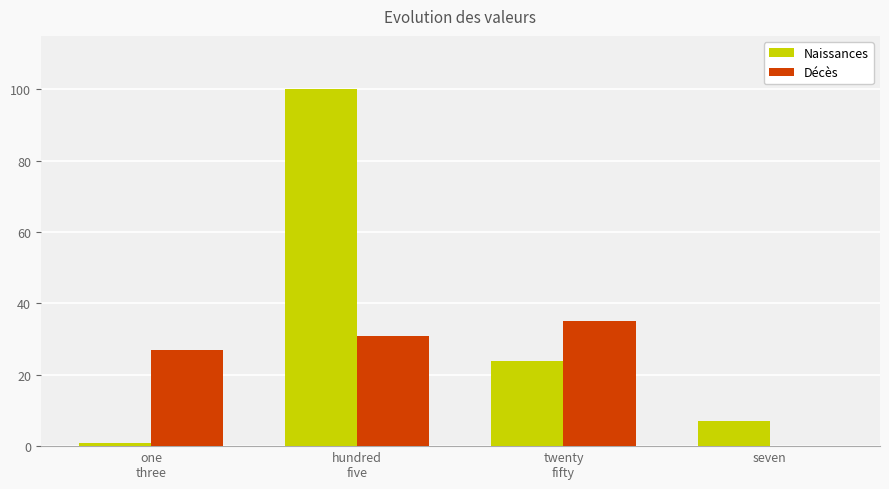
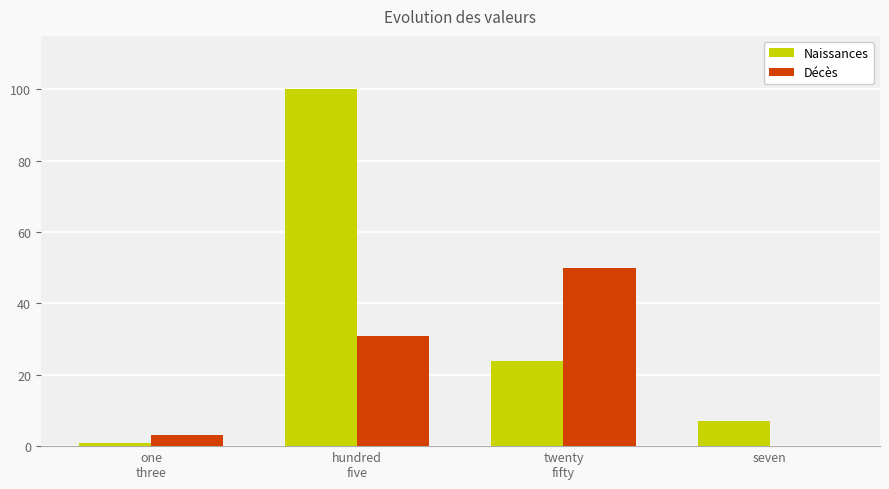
  {
    "Naissances": {
      "one three": 1,
      "hundred five": 100,
      "twenty fifty": 24,
      "seven": 7
    },
    "Décès": {
-     "one three": 27,
+     "one three": 3,
      "hundred five": 31,
-     "twenty fifty": 35,
+     "twenty fifty": 50,
      "seven": 0
    }
  }
